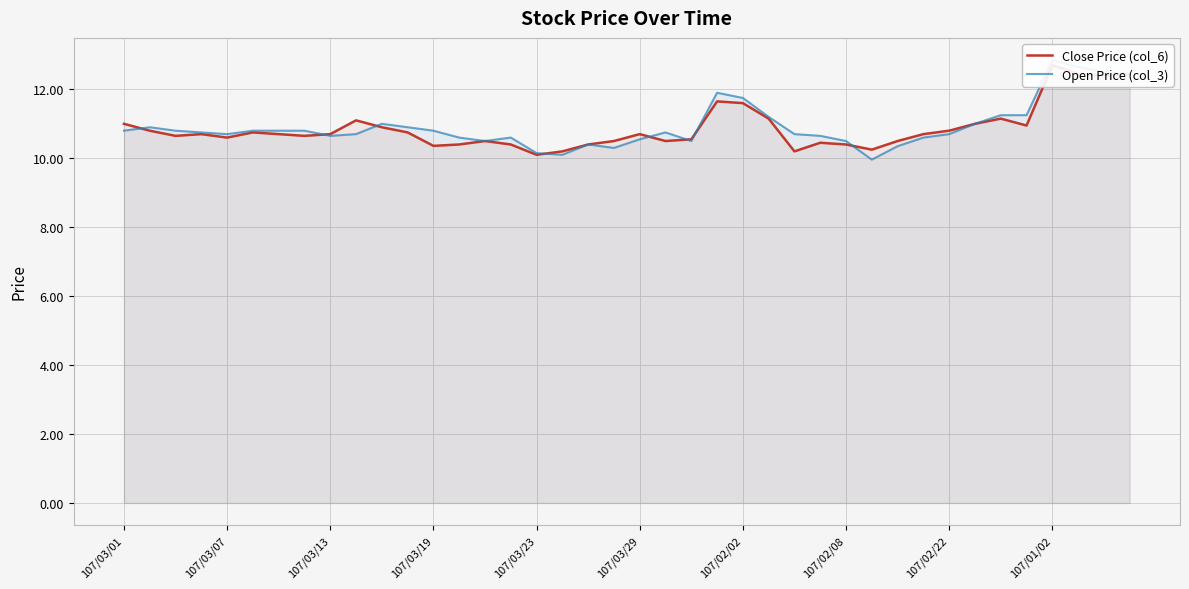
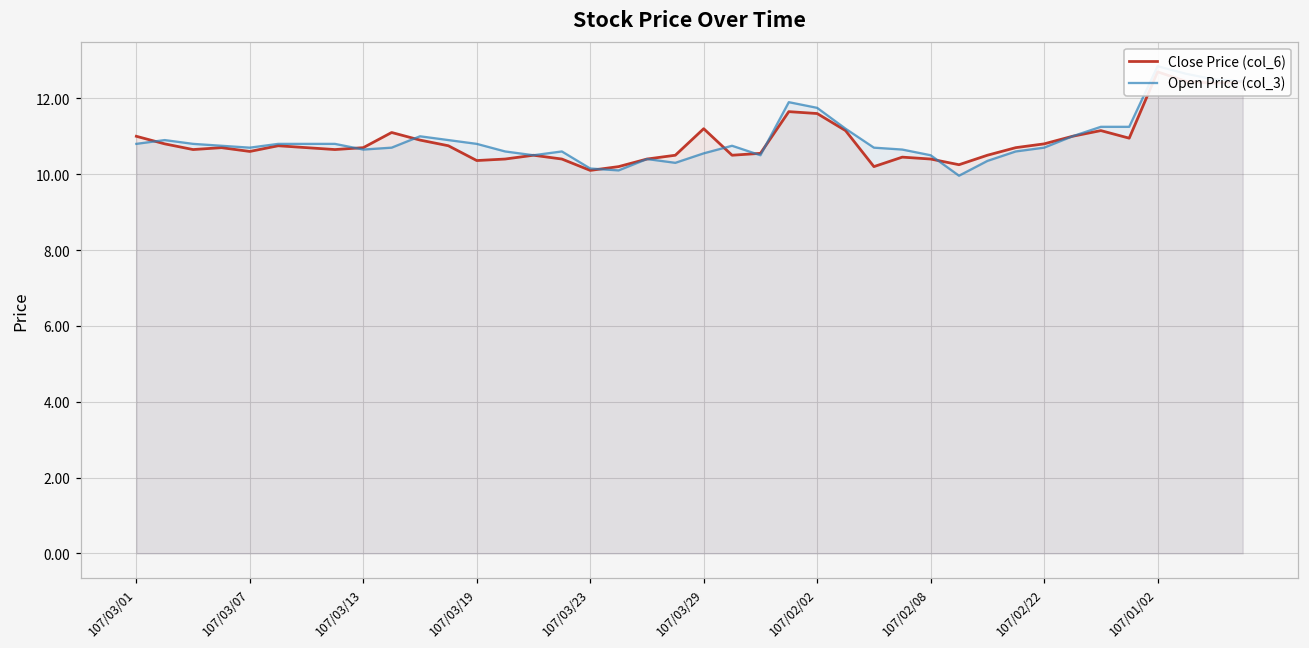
  {
    "Close Price (col_6)": {
      "107/03/01": 11.0,
      "107/03/07": 10.6,
      "107/03/19": 10.4,
-     "107/03/29": 10.7,
+     "107/03/29": 11.2,
      "107/02/02": 11.6,
      "107/02/08": 10.4,
      "107/02/22": 10.8
    },
    "Open Price (col_3)": {
      "107/03/01": 10.8,
      "107/03/07": 10.7,
      "107/03/19": 10.8,
      "107/03/29": 10.6,
      "107/02/02": 11.8,
      "107/02/08": 10.5,
      "107/02/22": 10.7
    }
  }
